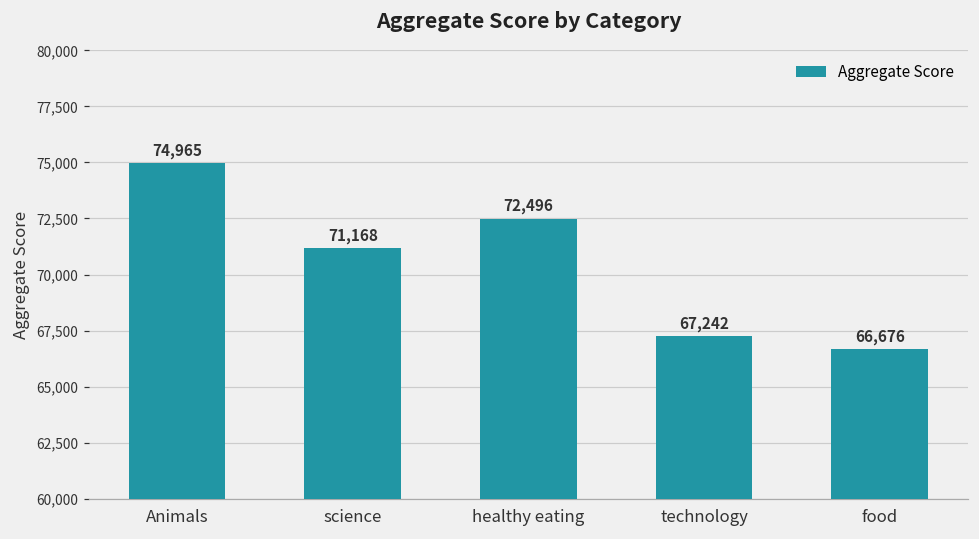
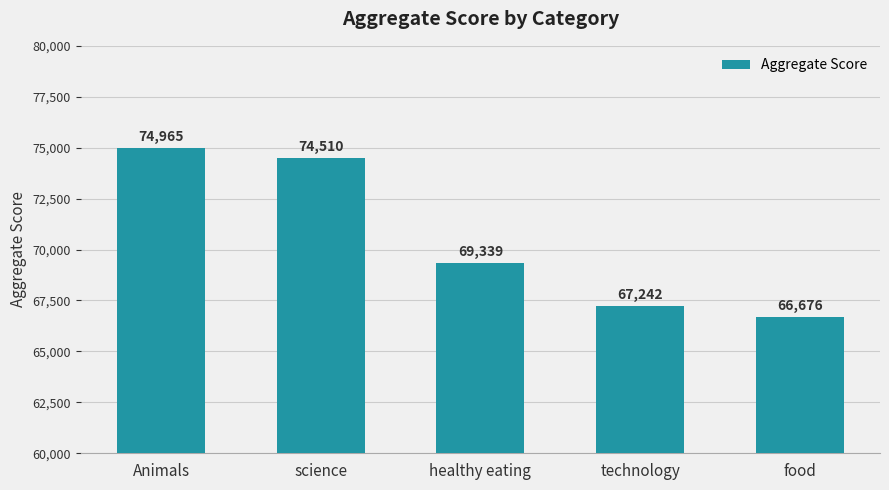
  {
    "Animals": "74,965",
-   "science": "71,168",
-   "healthy eating": "72,496",
+   "science": "74,510",
+   "healthy eating": "69,339",
    "technology": "67,242",
    "food": "66,676"
  }
